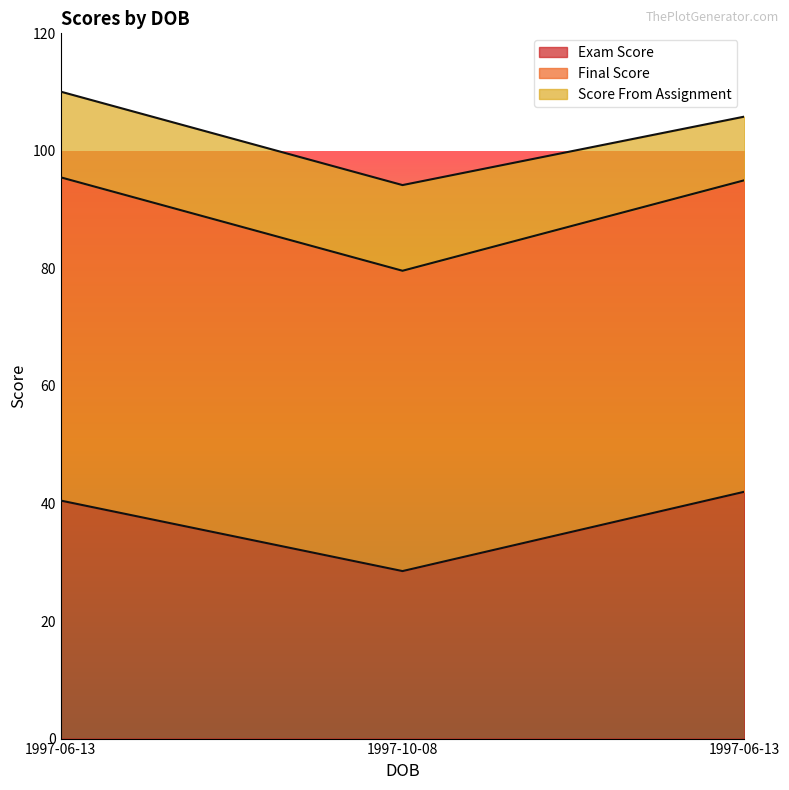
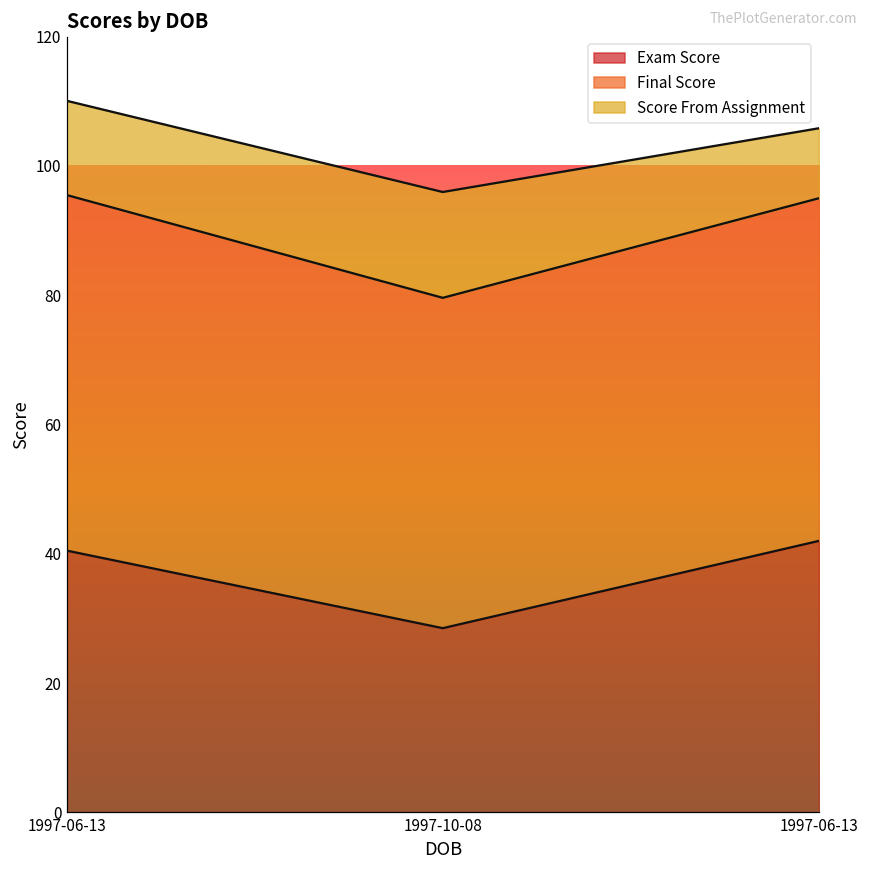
  {
    "Exam Score": {
      "1997-10-08": 29
    },
    "Final Score": {
      "1997-10-08": 51
    },
    "Score From Assignment": {
-     "1997-10-08": 15
+     "1997-10-08": 16
    }
  }
